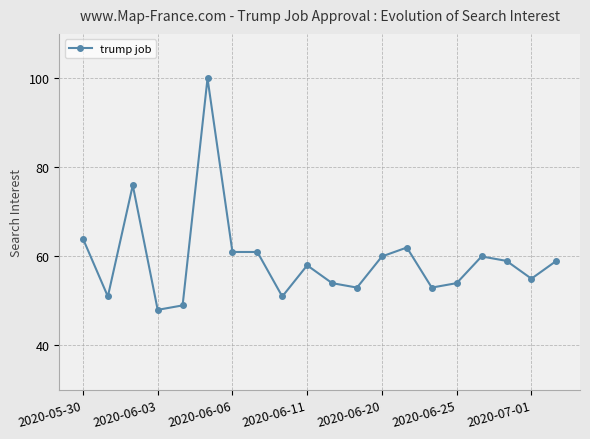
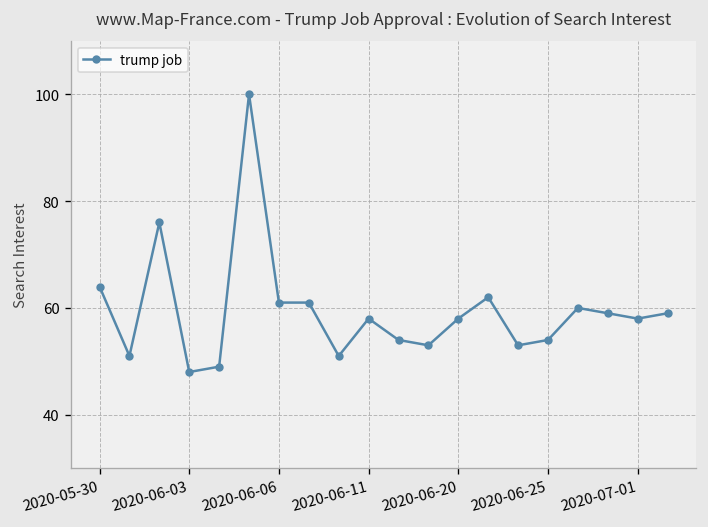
  {
    "2020-05-30": 64,
    "2020-06-03": 48,
    "2020-06-06": 61,
    "2020-06-11": 58,
-   "2020-06-20": 60,
+   "2020-06-20": 58,
    "2020-06-25": 54,
-   "2020-07-01": 55
+   "2020-07-01": 58
  }
